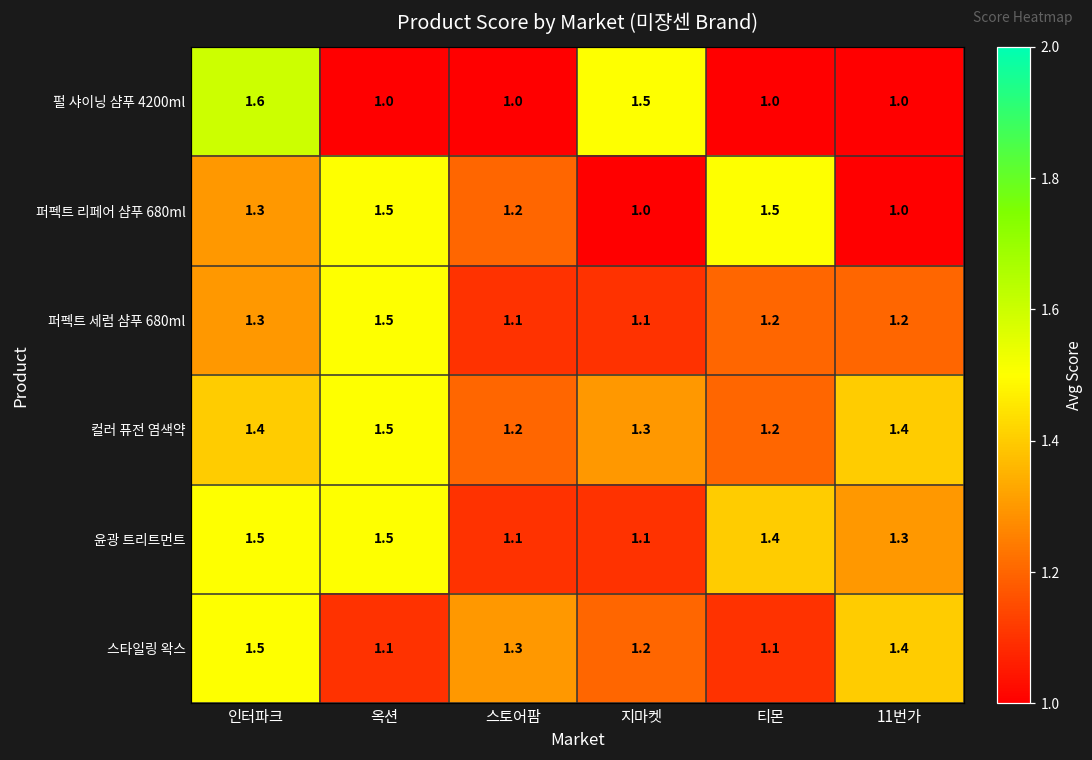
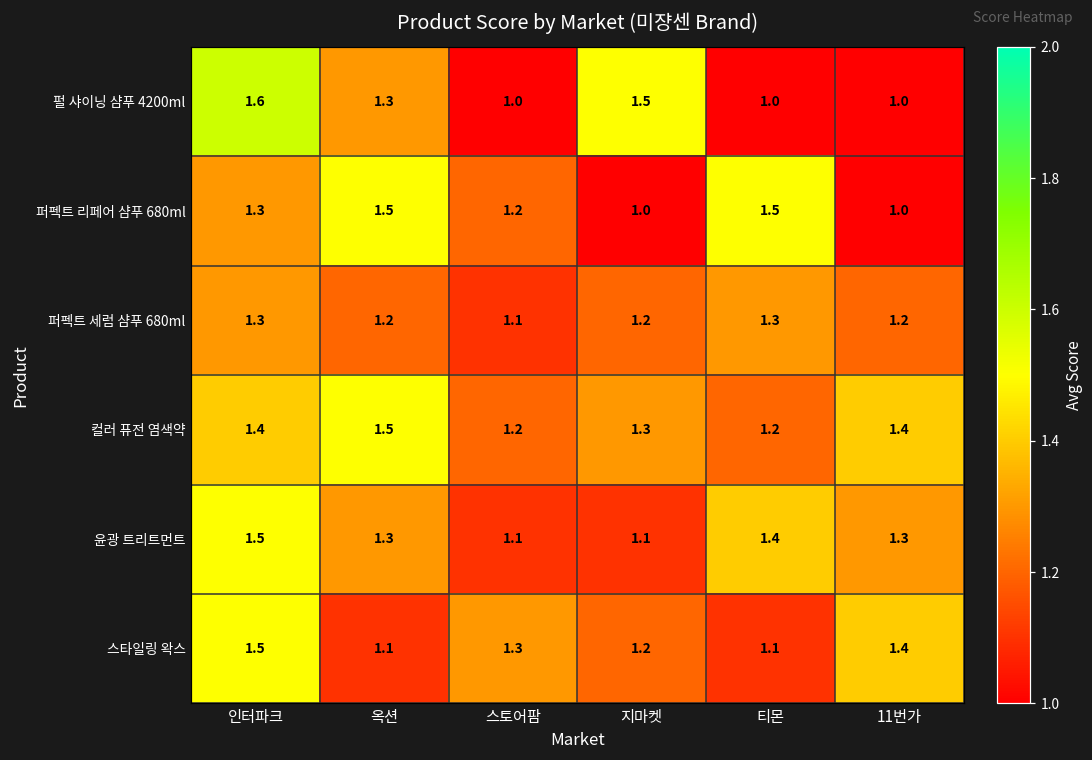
  {
    "펄 샤이닝 샴푸 4200ml": {
      "인터파크": 1.6,
-     "옥션": 1.0,
+     "옥션": 1.3,
      "스토어팜": 1.0,
      "지마켓": 1.5,
      "티몬": 1.0,
      "11번가": 1.0
    },
    "퍼펙트 리페어 샴푸 680ml": {
      "인터파크": 1.3,
      "옥션": 1.5,
      "스토어팜": 1.2,
      "지마켓": 1.0,
      "티몬": 1.5,
      "11번가": 1.0
    },
    "퍼펙트 세럼 샴푸 680ml": {
      "인터파크": 1.3,
-     "옥션": 1.5,
+     "옥션": 1.2,
      "스토어팜": 1.1,
-     "지마켓": 1.1,
-     "티몬": 1.2,
+     "지마켓": 1.2,
+     "티몬": 1.3,
      "11번가": 1.2
    },
    "컬러 퓨전 염색약": {
      "인터파크": 1.4,
      "옥션": 1.5,
      "스토어팜": 1.2,
      "지마켓": 1.3,
      "티몬": 1.2,
      "11번가": 1.4
    },
    "윤광 트리트먼트": {
      "인터파크": 1.5,
-     "옥션": 1.5,
+     "옥션": 1.3,
      "스토어팜": 1.1,
      "지마켓": 1.1,
      "티몬": 1.4,
      "11번가": 1.3
    },
    "스타일링 왁스": {
      "인터파크": 1.5,
      "옥션": 1.1,
      "스토어팜": 1.3,
      "지마켓": 1.2,
      "티몬": 1.1,
      "11번가": 1.4
    }
  }
